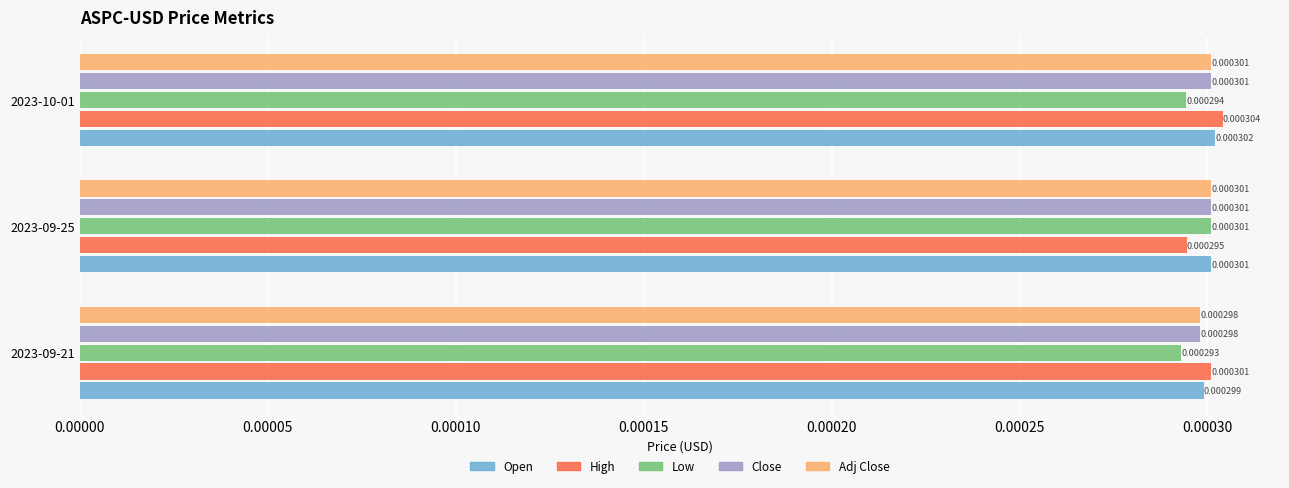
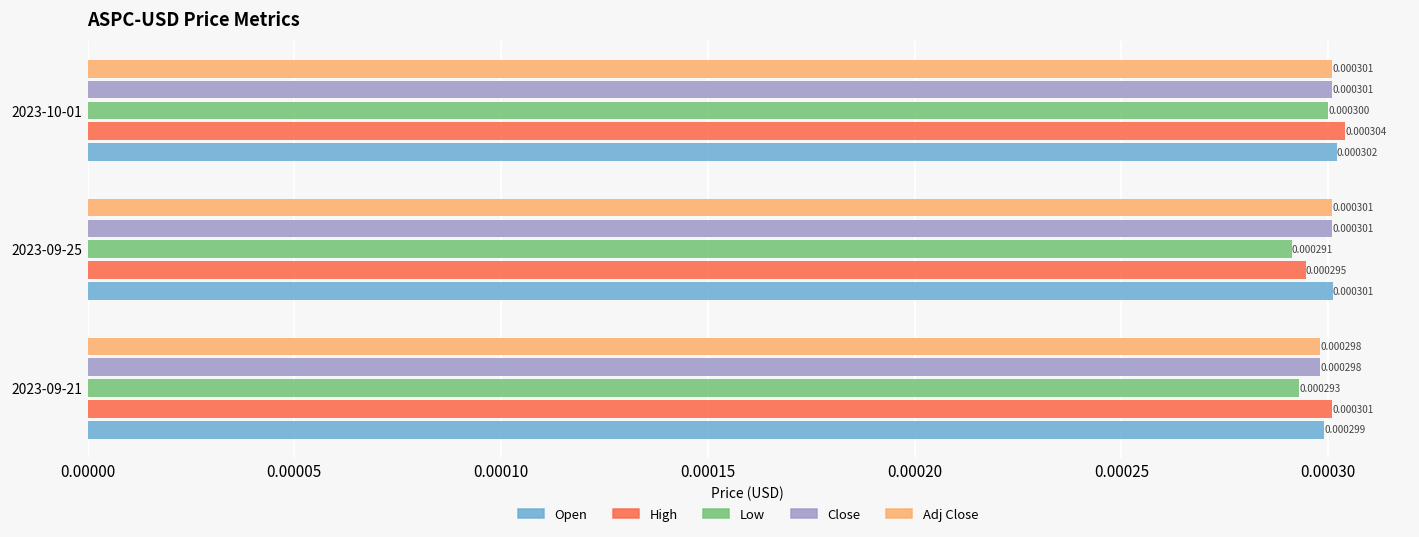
  {
    "High": {
      "2023-10-01": 0.000304,
      "2023-09-25": 0.000295,
      "2023-09-21": 0.000301
    },
    "Low": {
-     "2023-10-01": 0.000294,
-     "2023-09-25": 0.000301,
+     "2023-10-01": 0.000300,
+     "2023-09-25": 0.000291,
      "2023-09-21": 0.000293
    },
    "Adj Close": {
      "2023-10-01": 0.000301,
      "2023-09-25": 0.000301,
      "2023-09-21": 0.000298
    }
  }
